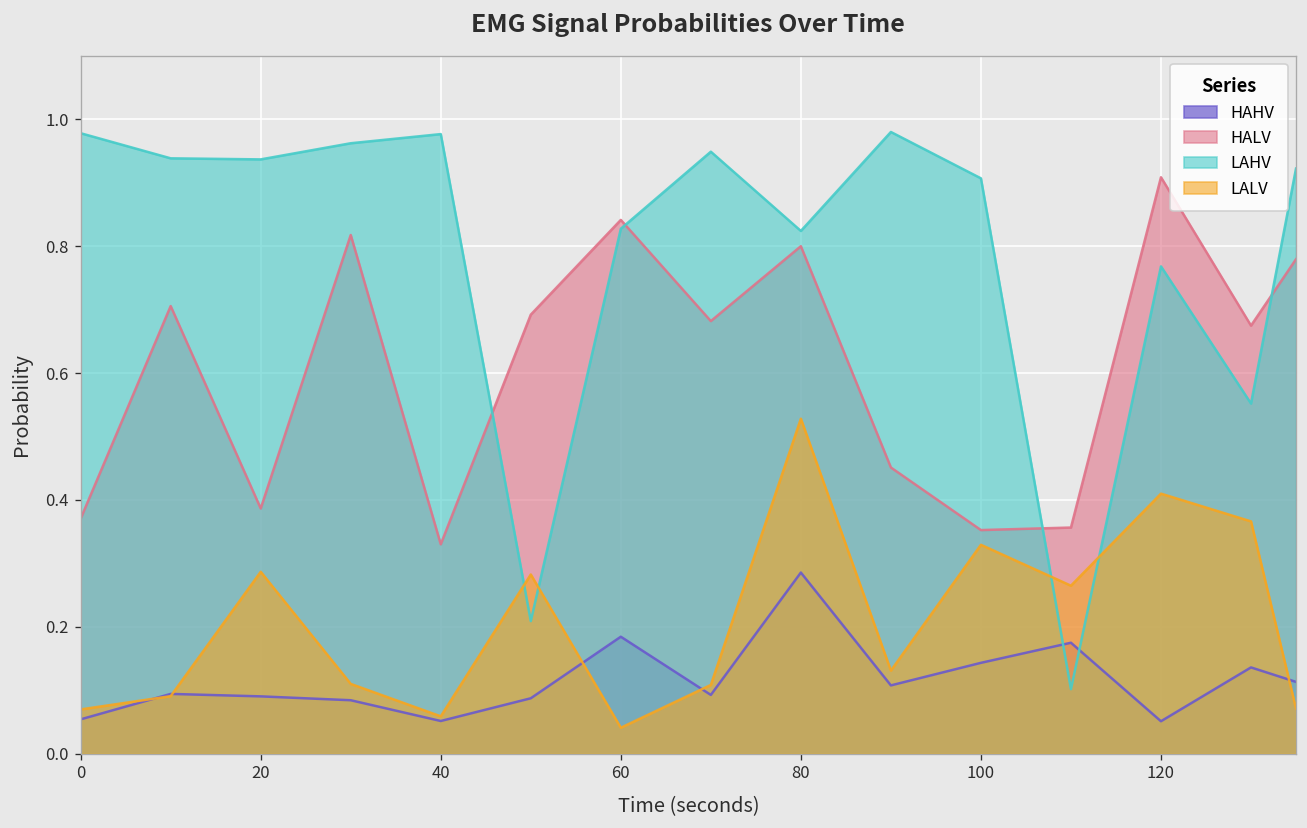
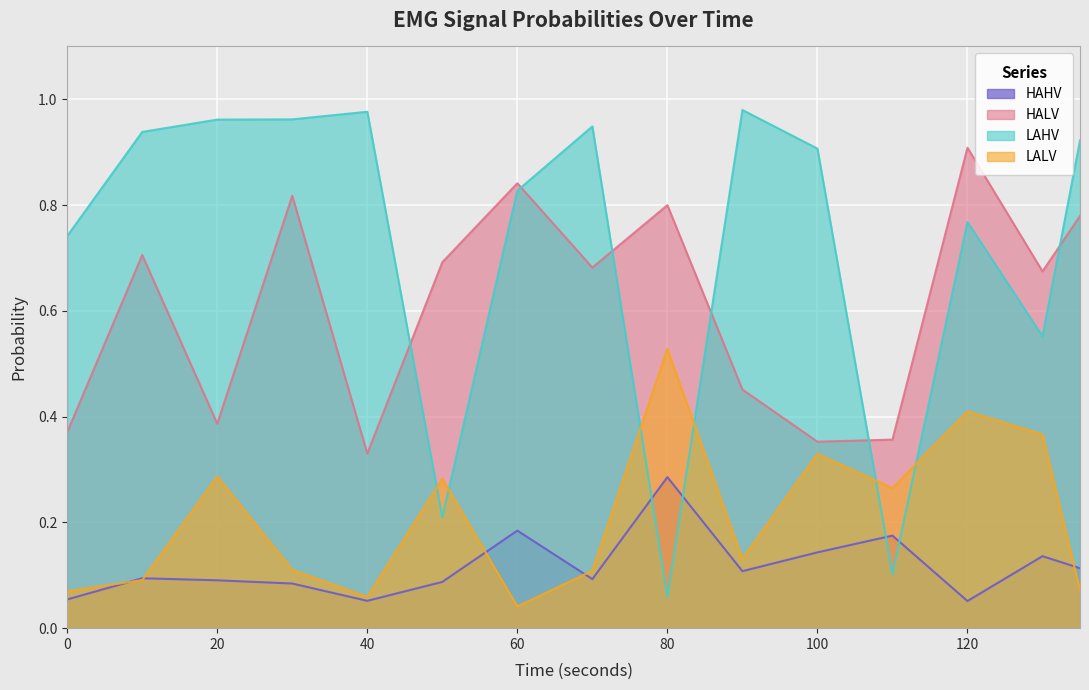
  {
    "HAHV": {
      "0": 0.05,
      "20": 0.09,
      "40": 0.05,
      "60": 0.18,
      "80": 0.29,
      "100": 0.14,
      "120": 0.05
    },
    "HALV": {
      "0": 0.37,
      "20": 0.39,
      "40": 0.33,
      "60": 0.84,
      "80": 0.80,
      "100": 0.35,
      "120": 0.91
    },
    "LAHV": {
-     "0": 0.98,
-     "20": 0.94,
+     "0": 0.74,
+     "20": 0.96,
      "40": 0.98,
      "60": 0.83,
-     "80": 0.82,
+     "80": 0.06,
      "100": 0.91,
      "120": 0.77
    },
    "LALV": {
      "0": 0.07,
      "20": 0.29,
      "40": 0.06,
      "60": 0.04,
      "80": 0.53,
      "100": 0.33,
      "120": 0.41
    }
  }
